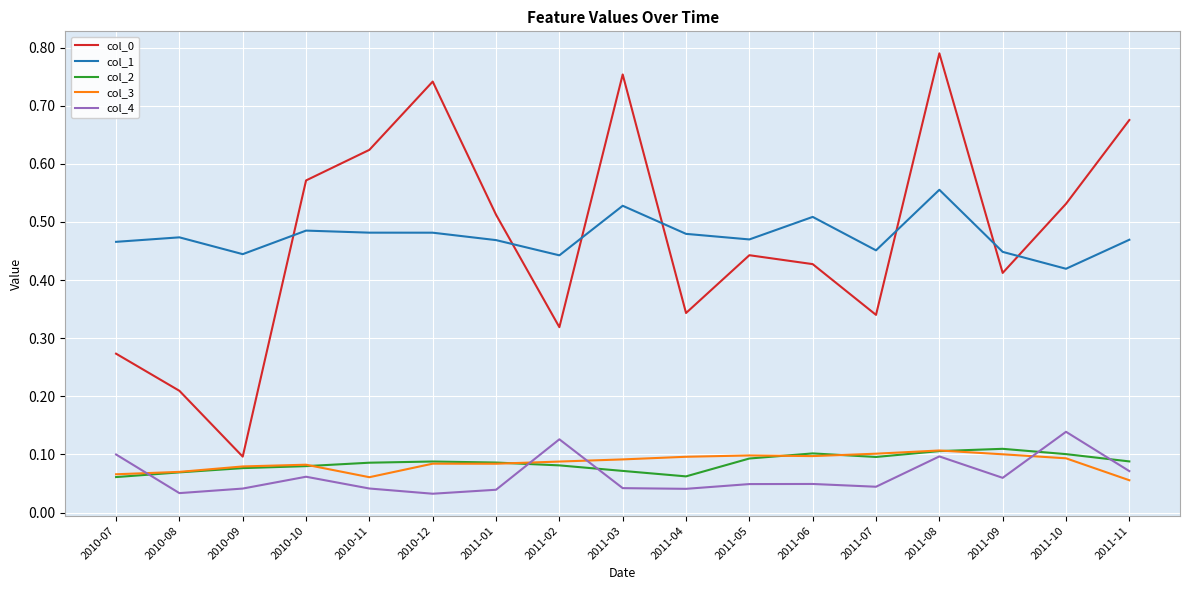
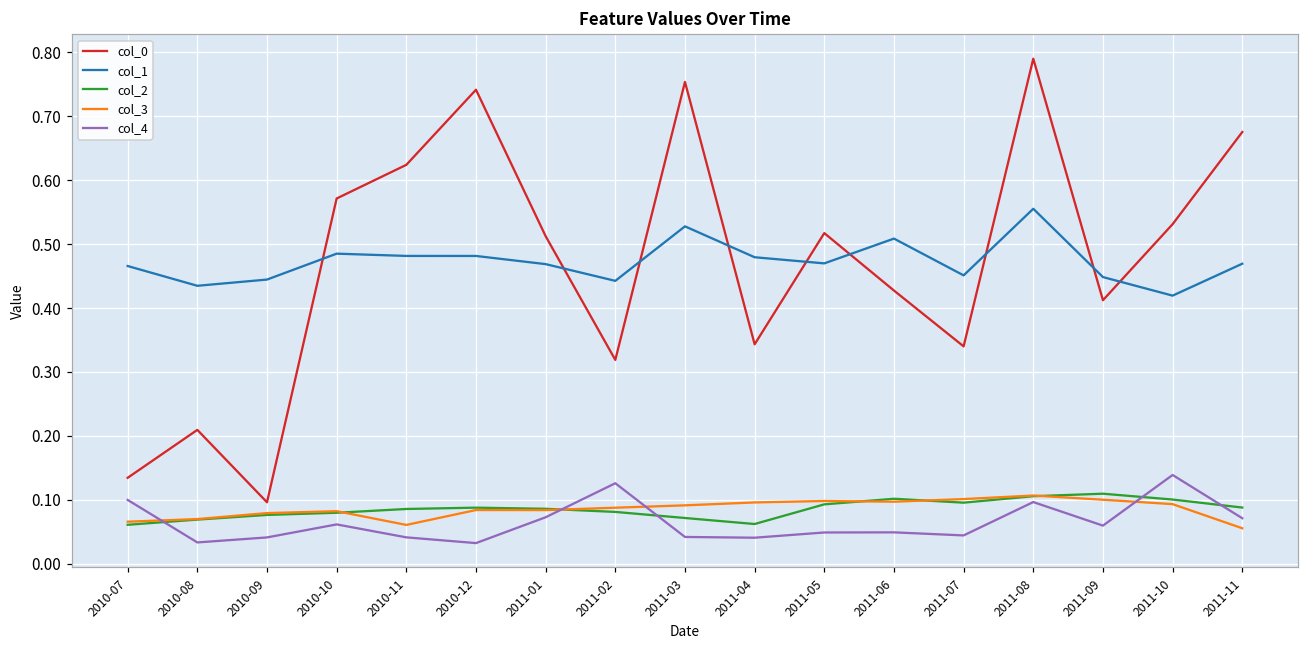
  {
    "col_0": {
-     "2010-07": 0.27,
+     "2010-07": 0.13,
      "2010-08": 0.21,
      "2010-09": 0.10,
      "2010-10": 0.57,
      "2010-11": 0.62,
      "2010-12": 0.74,
      "2011-01": 0.51,
      "2011-02": 0.32,
      "2011-03": 0.75,
      "2011-04": 0.34,
-     "2011-05": 0.44,
+     "2011-05": 0.52,
      "2011-06": 0.43,
      "2011-07": 0.34,
      "2011-08": 0.79,
      "2011-09": 0.41,
      "2011-10": 0.53,
      "2011-11": 0.68
    },
    "col_1": {
      "2010-07": 0.47,
-     "2010-08": 0.47,
+     "2010-08": 0.43,
      "2010-09": 0.44,
      "2010-10": 0.49,
      "2010-11": 0.48,
      "2010-12": 0.48,
      "2011-01": 0.47,
      "2011-02": 0.44,
      "2011-03": 0.53,
      "2011-04": 0.48,
      "2011-05": 0.47,
      "2011-06": 0.51,
      "2011-07": 0.45,
      "2011-08": 0.56,
      "2011-09": 0.45,
      "2011-10": 0.42,
      "2011-11": 0.47
    },
    "col_2": {
      "2010-07": 0.06,
      "2010-11": 0.09,
      "2011-02": 0.08,
      "2011-03": 0.07,
      "2011-04": 0.06,
      "2011-05": 0.09,
      "2011-06": 0.10,
      "2011-07": 0.10,
      "2011-09": 0.11,
      "2011-10": 0.10,
      "2011-11": 0.09
    },
    "col_3": {
      "2010-07": 0.07,
      "2010-11": 0.06,
      "2011-02": 0.09,
      "2011-03": 0.09,
      "2011-04": 0.10,
      "2011-05": 0.10,
      "2011-06": 0.10,
      "2011-07": 0.10,
      "2011-09": 0.10,
      "2011-10": 0.09,
      "2011-11": 0.06
    },
    "col_4": {
      "2010-07": 0.10,
      "2010-08": 0.03,
      "2010-09": 0.04,
      "2010-10": 0.06,
      "2010-11": 0.04,
      "2010-12": 0.03,
-     "2011-01": 0.04,
+     "2011-01": 0.07,
      "2011-02": 0.13,
      "2011-03": 0.04,
      "2011-04": 0.04,
      "2011-05": 0.05,
      "2011-06": 0.05,
      "2011-07": 0.04,
      "2011-08": 0.10,
      "2011-09": 0.06,
      "2011-10": 0.14,
      "2011-11": 0.07
    }
  }
